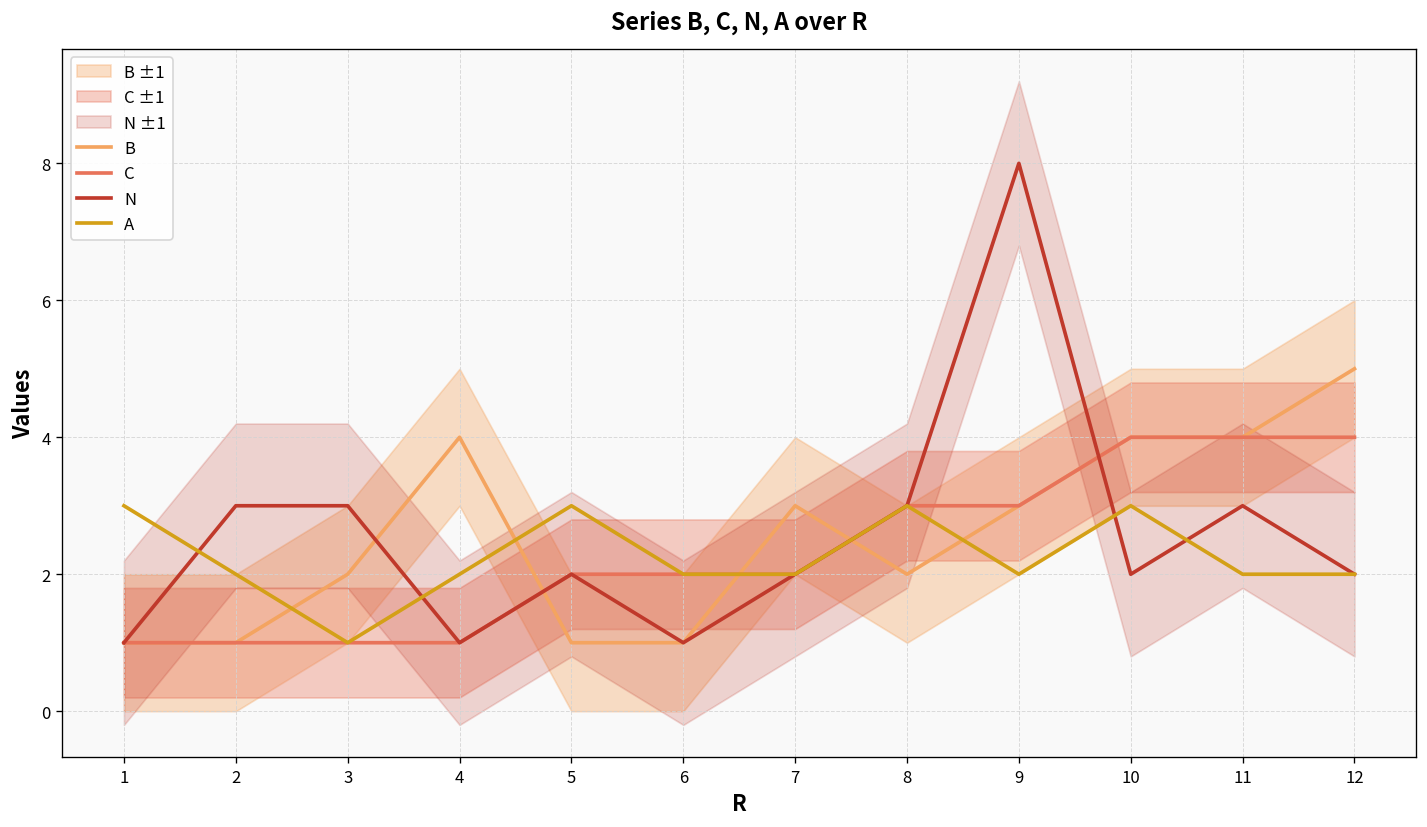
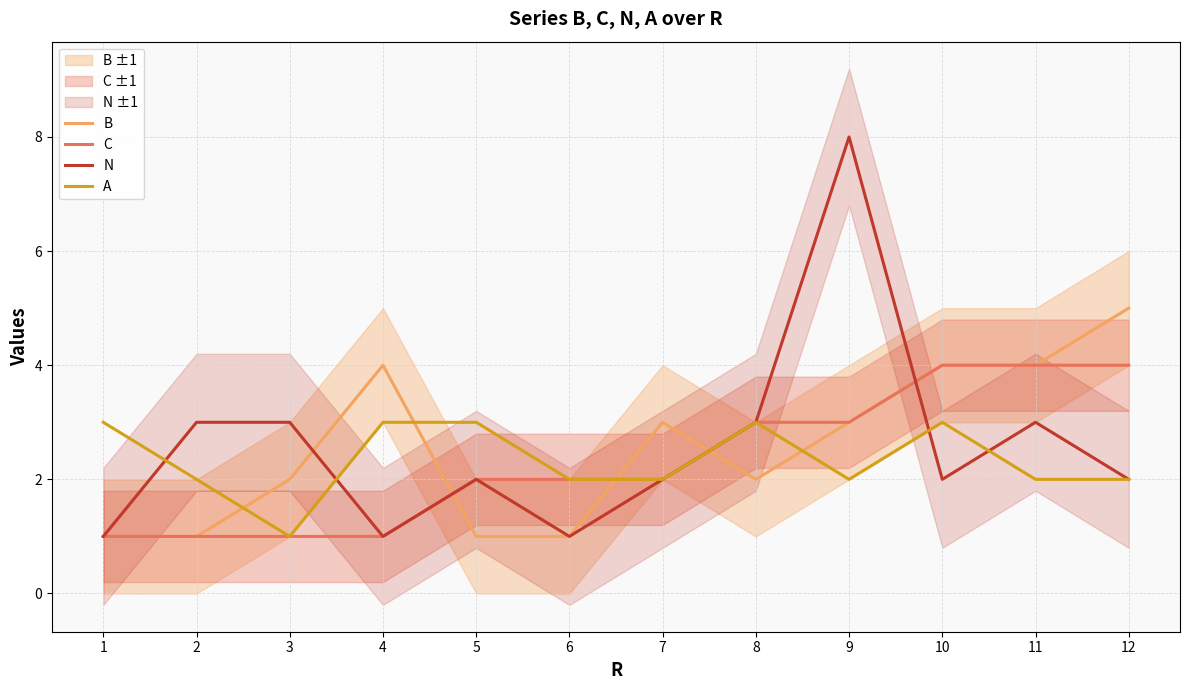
  {
    "A": {
      "1": 3,
-     "4": 2,
+     "4": 3,
      "5": 3,
      "9": 2,
      "10": 3,
      "11": 2
    }
  }
